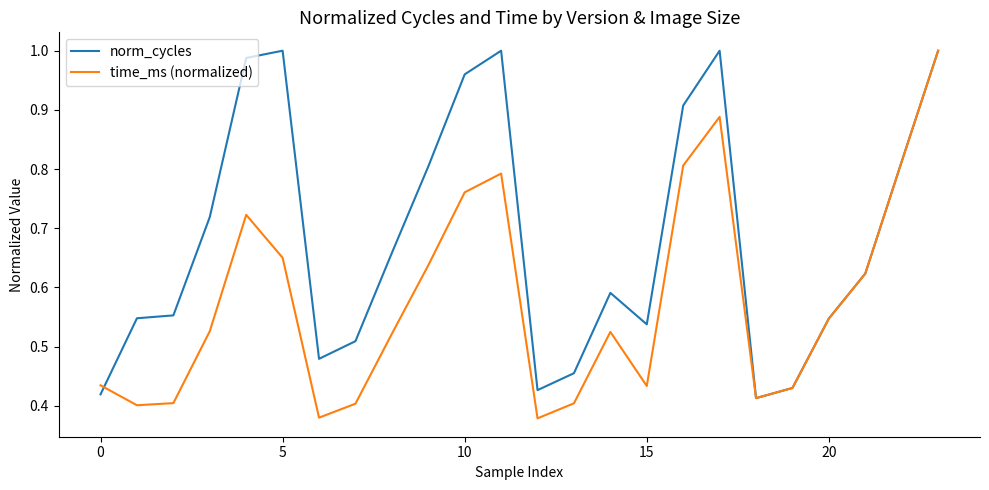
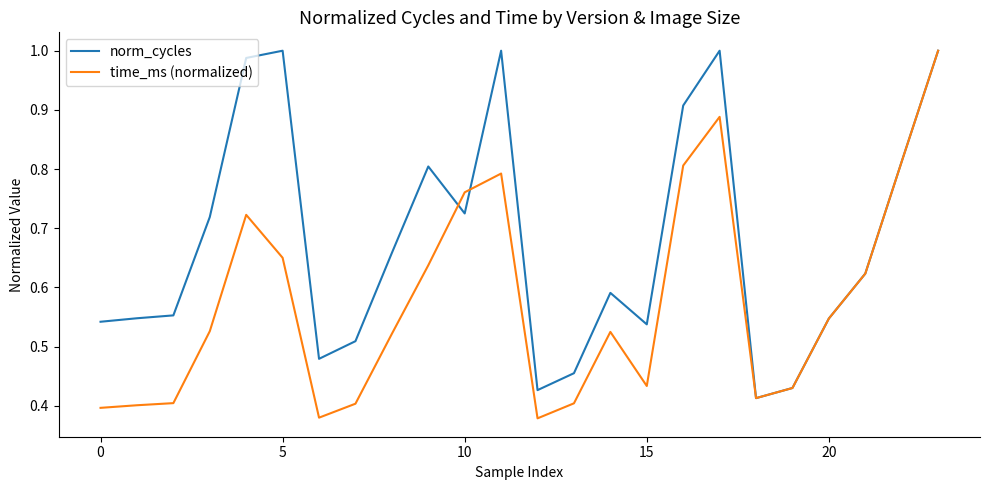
  {
    "norm_cycles": {
-     "0": 0.42,
+     "0": 0.54,
      "5": 1.00,
-     "10": 0.96,
+     "10": 0.73,
      "15": 0.54
    },
    "time_ms (normalized)": {
-     "0": 0.43,
+     "0": 0.40,
      "5": 0.65,
      "10": 0.76,
      "15": 0.43
    }
  }
